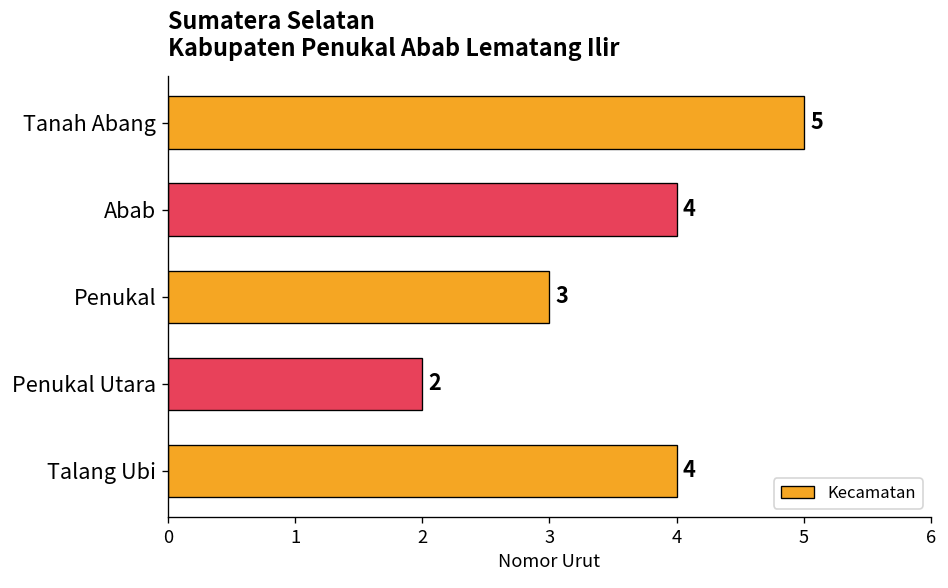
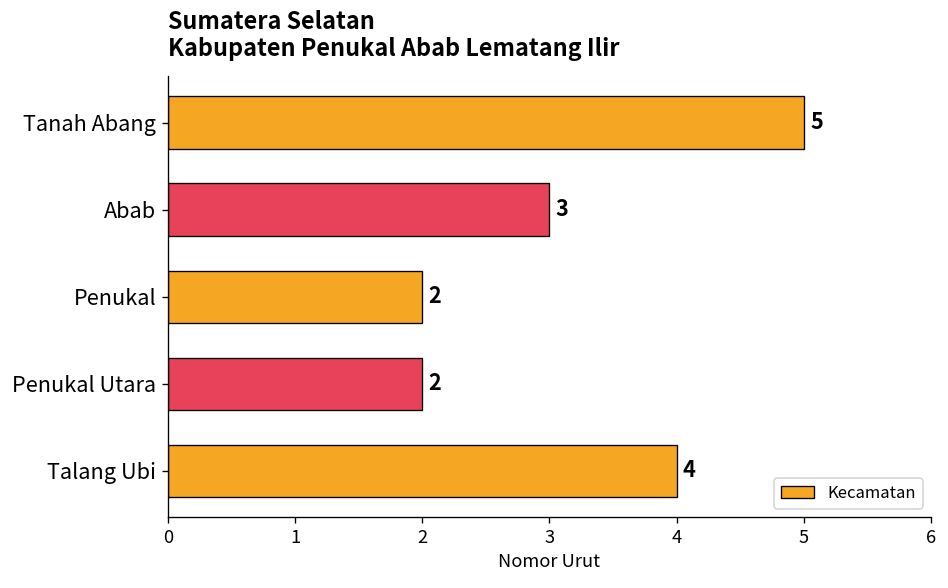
  {
    "Tanah Abang": 5,
-   "Abab": 4,
-   "Penukal": 3,
+   "Abab": 3,
+   "Penukal": 2,
    "Penukal Utara": 2,
    "Talang Ubi": 4
  }
